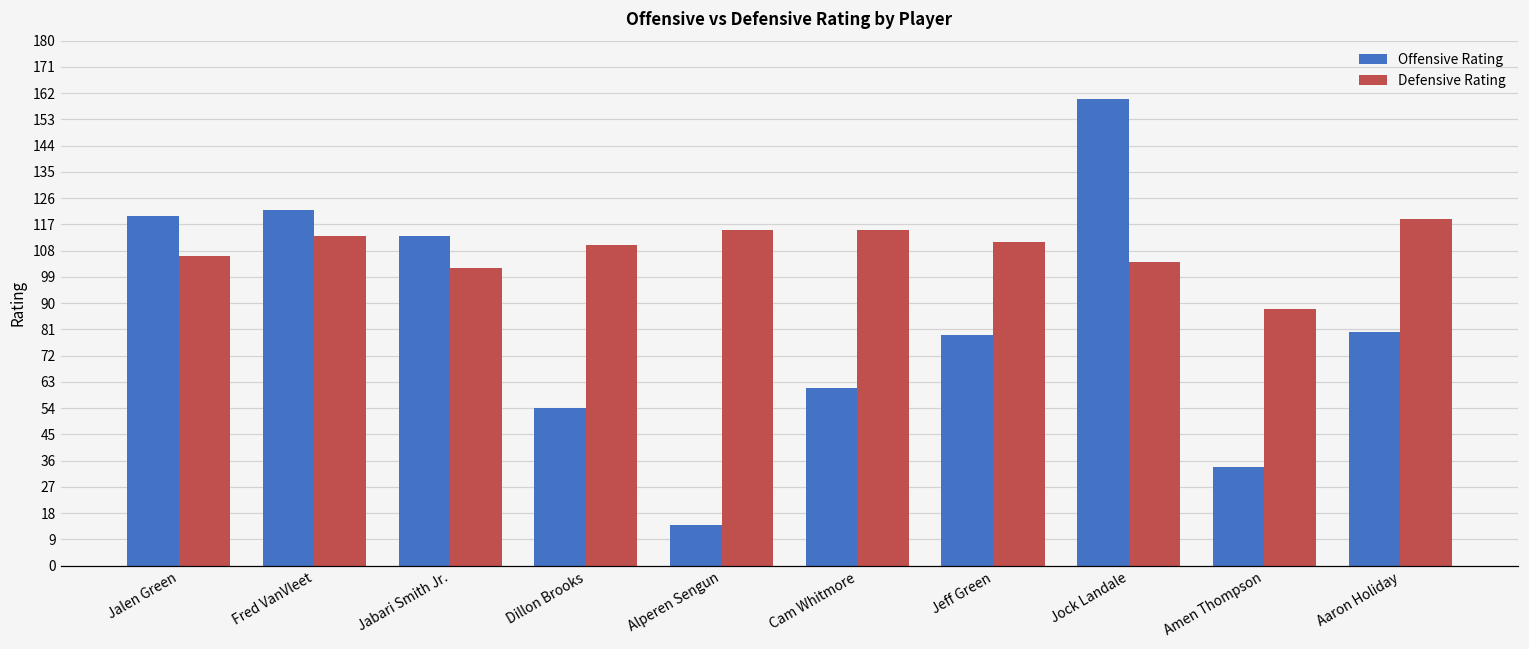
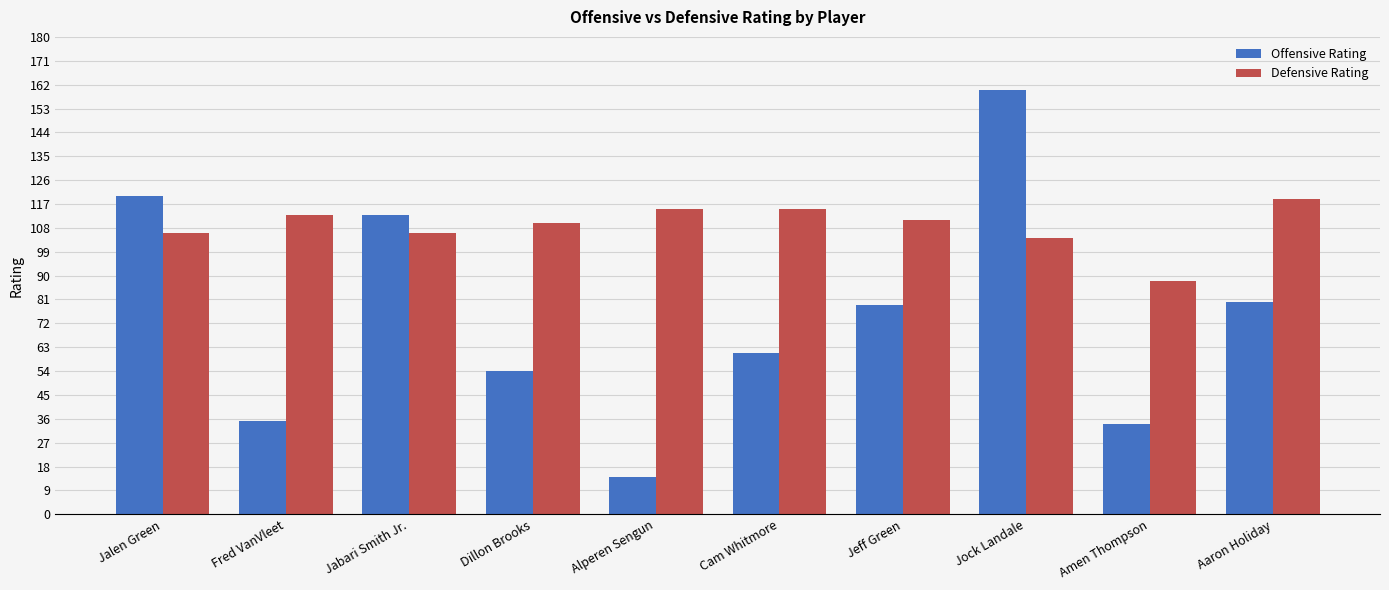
  {
    "Offensive Rating": {
      "Jalen Green": 120,
-     "Fred VanVleet": 122,
+     "Fred VanVleet": 35,
      "Jabari Smith Jr.": 113,
      "Dillon Brooks": 54,
      "Alperen Sengun": 14,
      "Cam Whitmore": 61,
      "Jeff Green": 79,
      "Jock Landale": 160,
      "Amen Thompson": 34,
      "Aaron Holiday": 80
    },
    "Defensive Rating": {
      "Jalen Green": 106,
      "Fred VanVleet": 113,
-     "Jabari Smith Jr.": 102,
+     "Jabari Smith Jr.": 106,
      "Dillon Brooks": 110,
      "Alperen Sengun": 115,
      "Cam Whitmore": 115,
      "Jeff Green": 111,
      "Jock Landale": 104,
      "Amen Thompson": 88,
      "Aaron Holiday": 119
    }
  }
